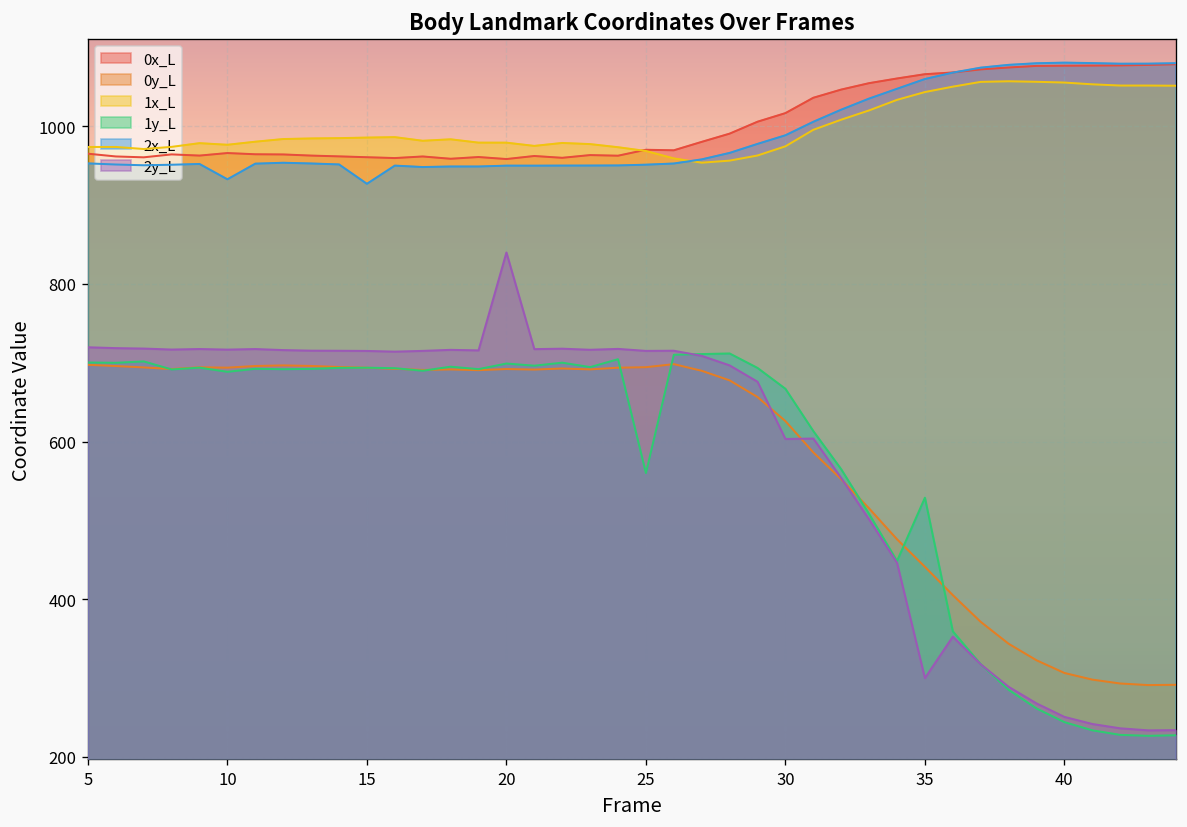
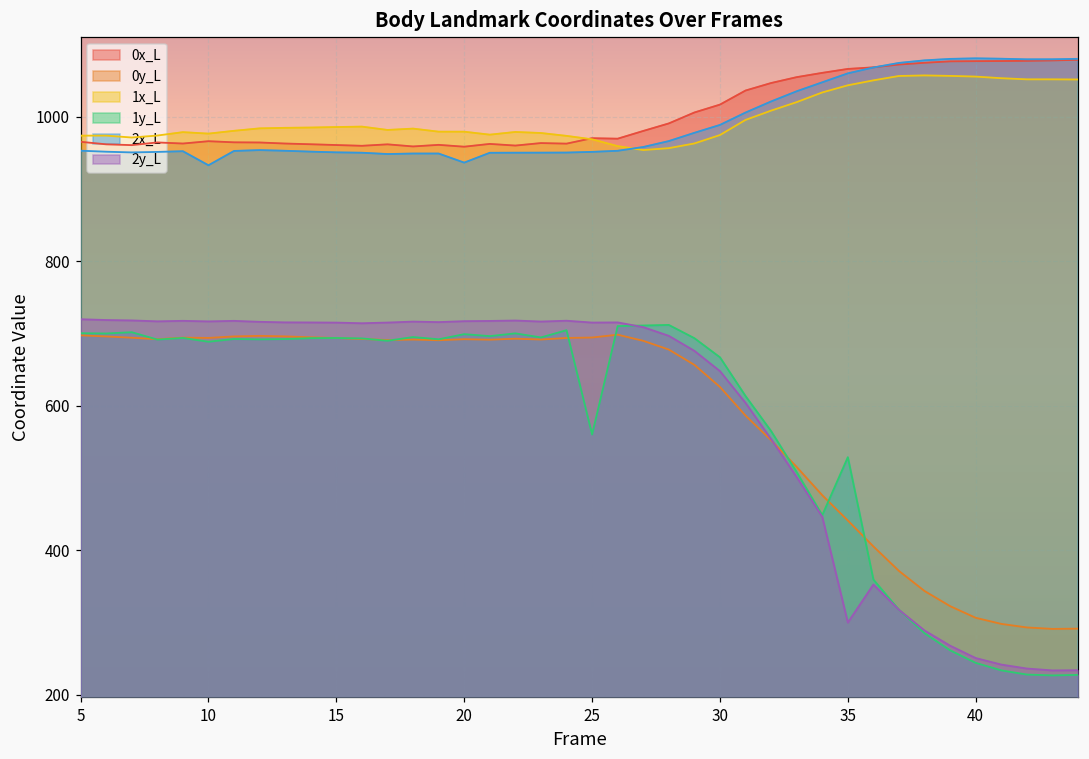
  {
    "1y_L": {
      "10": 690,
      "20": 700,
      "25": 560,
      "30": 670,
      "35": 530,
      "40": 240
    },
    "2x_L": {
      "5": 950,
      "10": 930,
-     "15": 930,
-     "20": 950,
+     "15": 950,
+     "20": 940,
      "25": 950,
      "30": 990,
      "35": 1060,
      "40": 1080
    },
    "2y_L": {
      "5": 720,
      "10": 720,
      "15": 710,
-     "20": 840,
+     "20": 720,
      "25": 710,
-     "30": 600,
+     "30": 650,
      "35": 300,
      "40": 250
    }
  }
